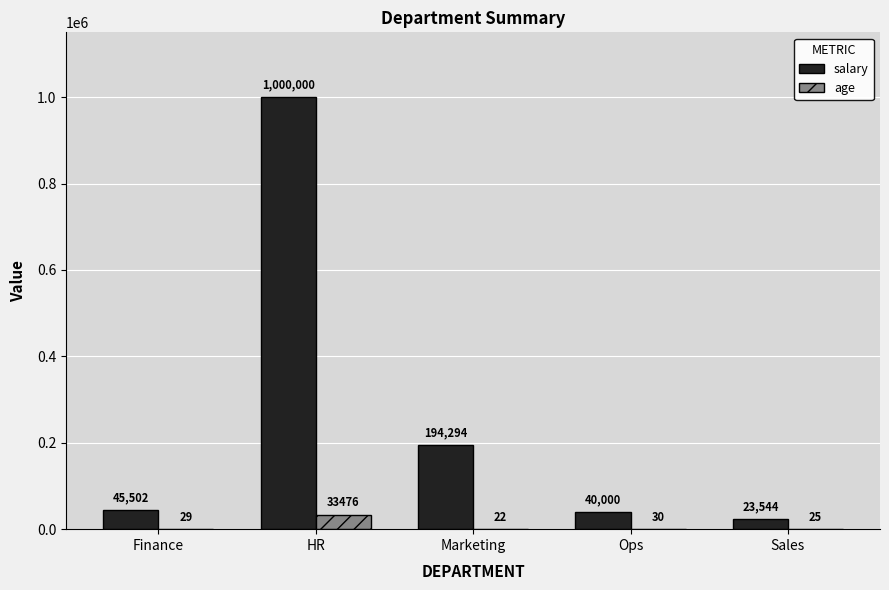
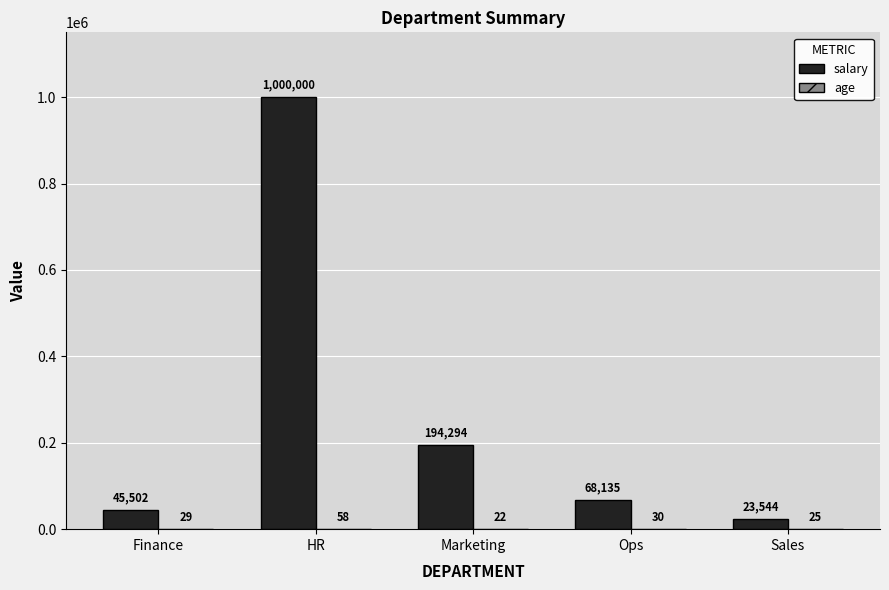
  {
    "salary": {
      "Finance": "45,502",
      "HR": "1,000,000",
      "Marketing": "194,294",
-     "Ops": "40,000",
+     "Ops": "68,135",
      "Sales": "23,544"
    },
    "age": {
      "Finance": "29",
-     "HR": "33476",
+     "HR": "58",
      "Marketing": "22",
      "Ops": "30",
      "Sales": "25"
    }
  }
